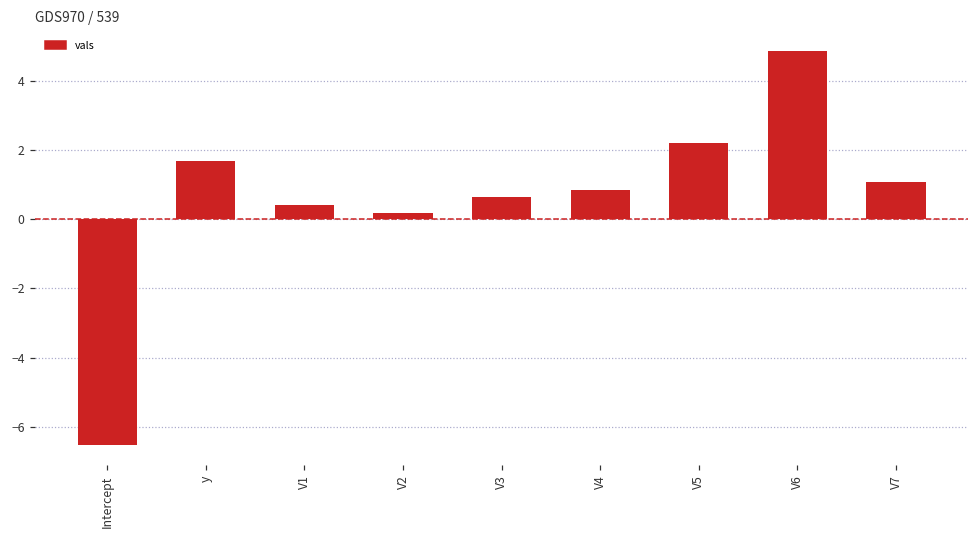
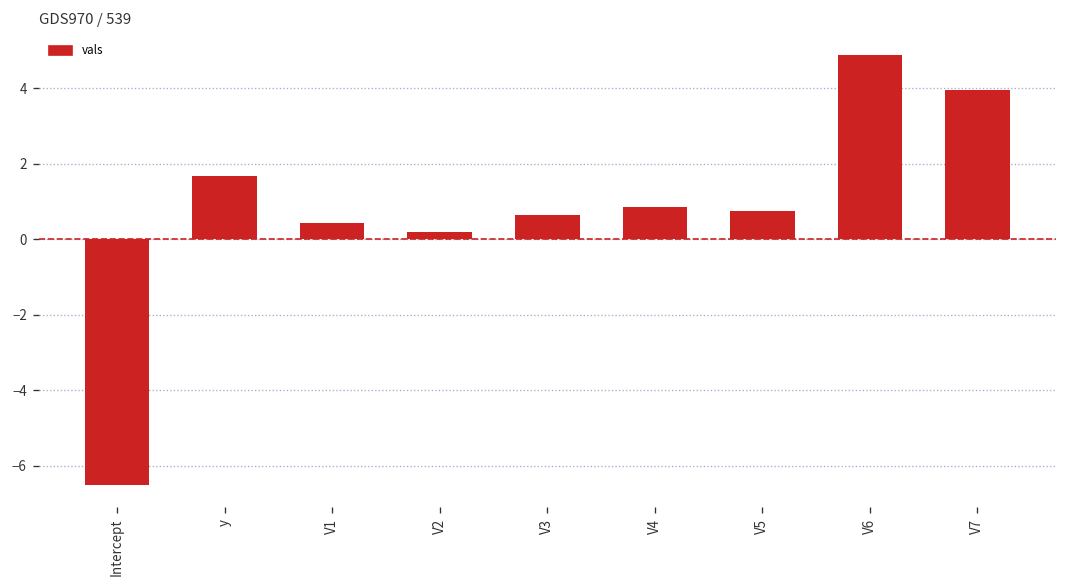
  {
    "Intercept": -6.5,
    "y": 1.7,
    "V1": 0.4,
    "V2": 0.2,
    "V3": 0.6,
    "V4": 0.9,
-   "V5": 2.2,
+   "V5": 0.7,
    "V6": 4.9,
-   "V7": 1.1
+   "V7": 4.0
  }
